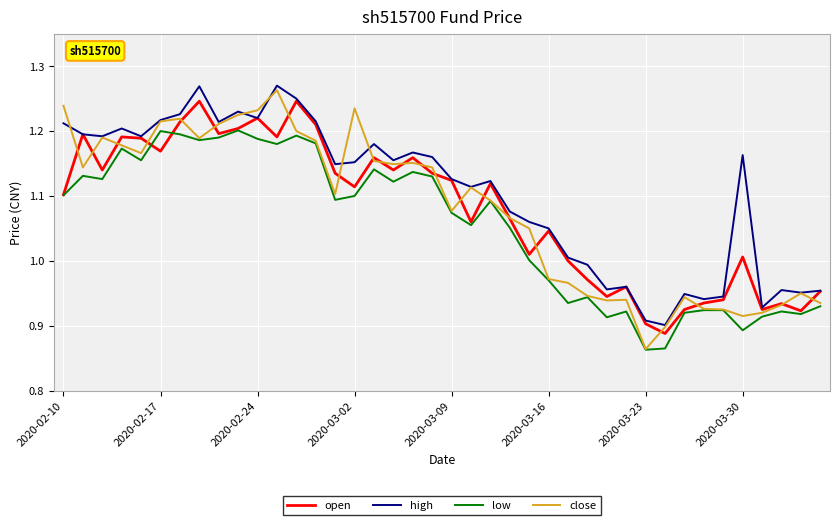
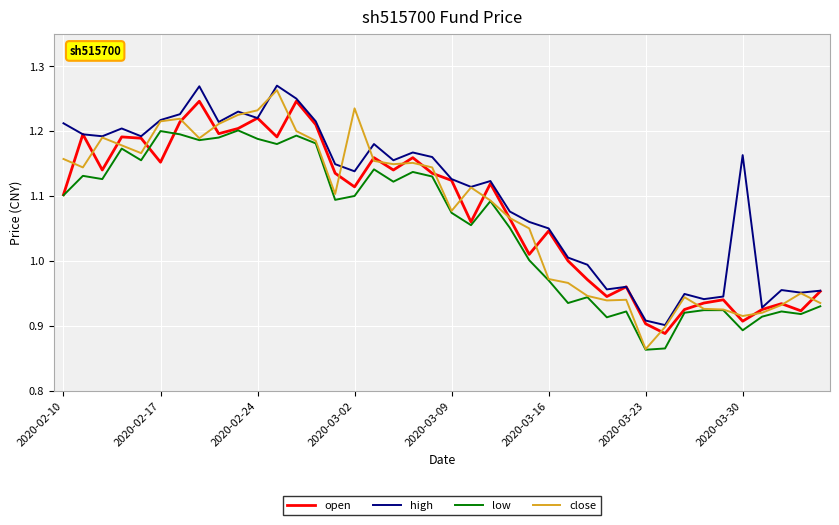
  {
    "open": {
-     "2020-02-17": 1.17,
+     "2020-02-17": 1.15,
      "2020-03-02": 1.11,
      "2020-03-16": 1.05,
      "2020-03-23": 0.90,
-     "2020-03-30": 1.01
+     "2020-03-30": 0.91
    },
    "high": {
      "2020-02-10": 1.21,
-     "2020-03-02": 1.15,
+     "2020-03-02": 1.14,
      "2020-03-16": 1.05,
      "2020-03-23": 0.91,
      "2020-03-30": 1.16
    },
    "low": {
      "2020-02-17": 1.20,
      "2020-02-24": 1.19,
      "2020-03-02": 1.10,
      "2020-03-30": 0.89
    },
    "close": {
-     "2020-02-10": 1.24,
+     "2020-02-10": 1.16,
      "2020-02-24": 1.23,
      "2020-03-02": 1.24,
      "2020-03-30": 0.92
    }
  }
